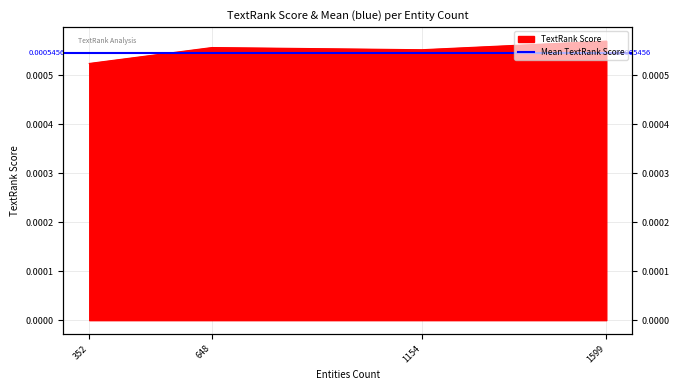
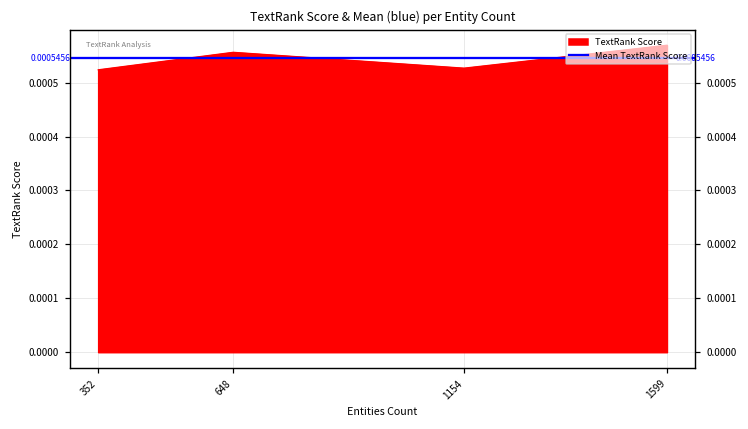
  {
    "352": 0.00052,
    "648": 0.00056,
-   "1154": 0.00055
+   "1154": 0.00053
  }
